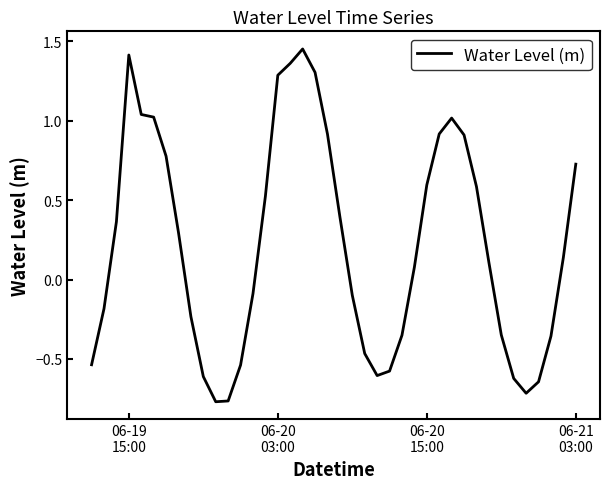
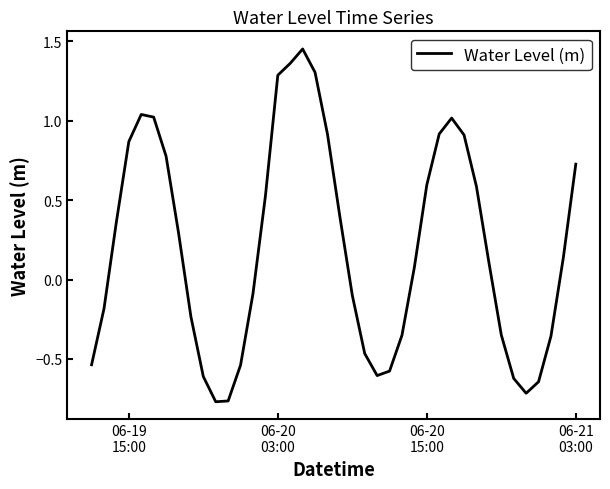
  {
-   "06-19 15:00": 1.41,
+   "06-19 15:00": 0.87,
    "06-20 03:00": 1.29,
    "06-20 15:00": 0.60,
    "06-21 03:00": 0.73
  }
